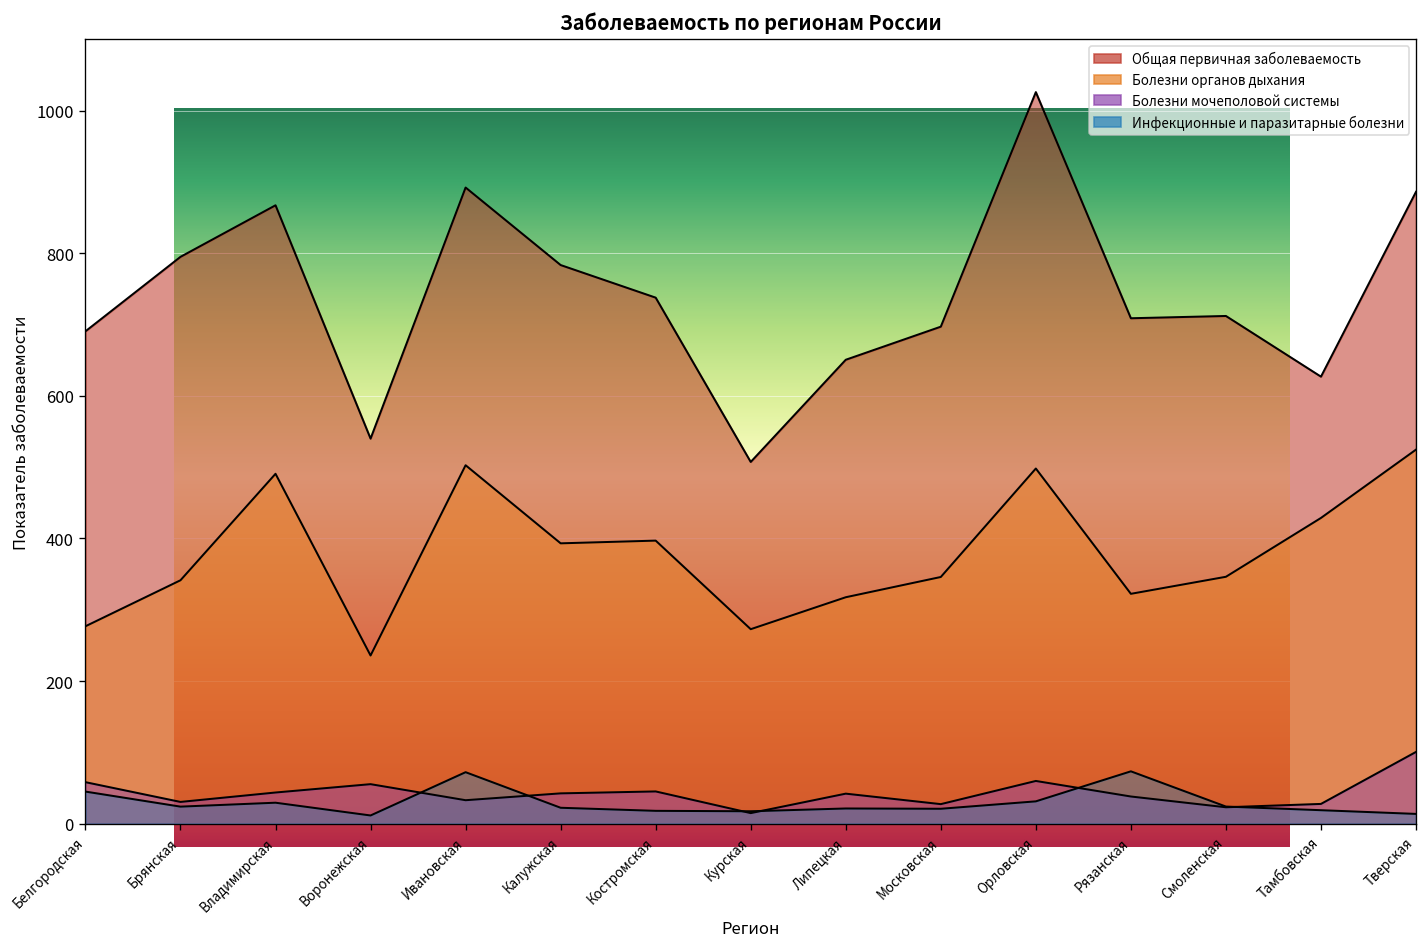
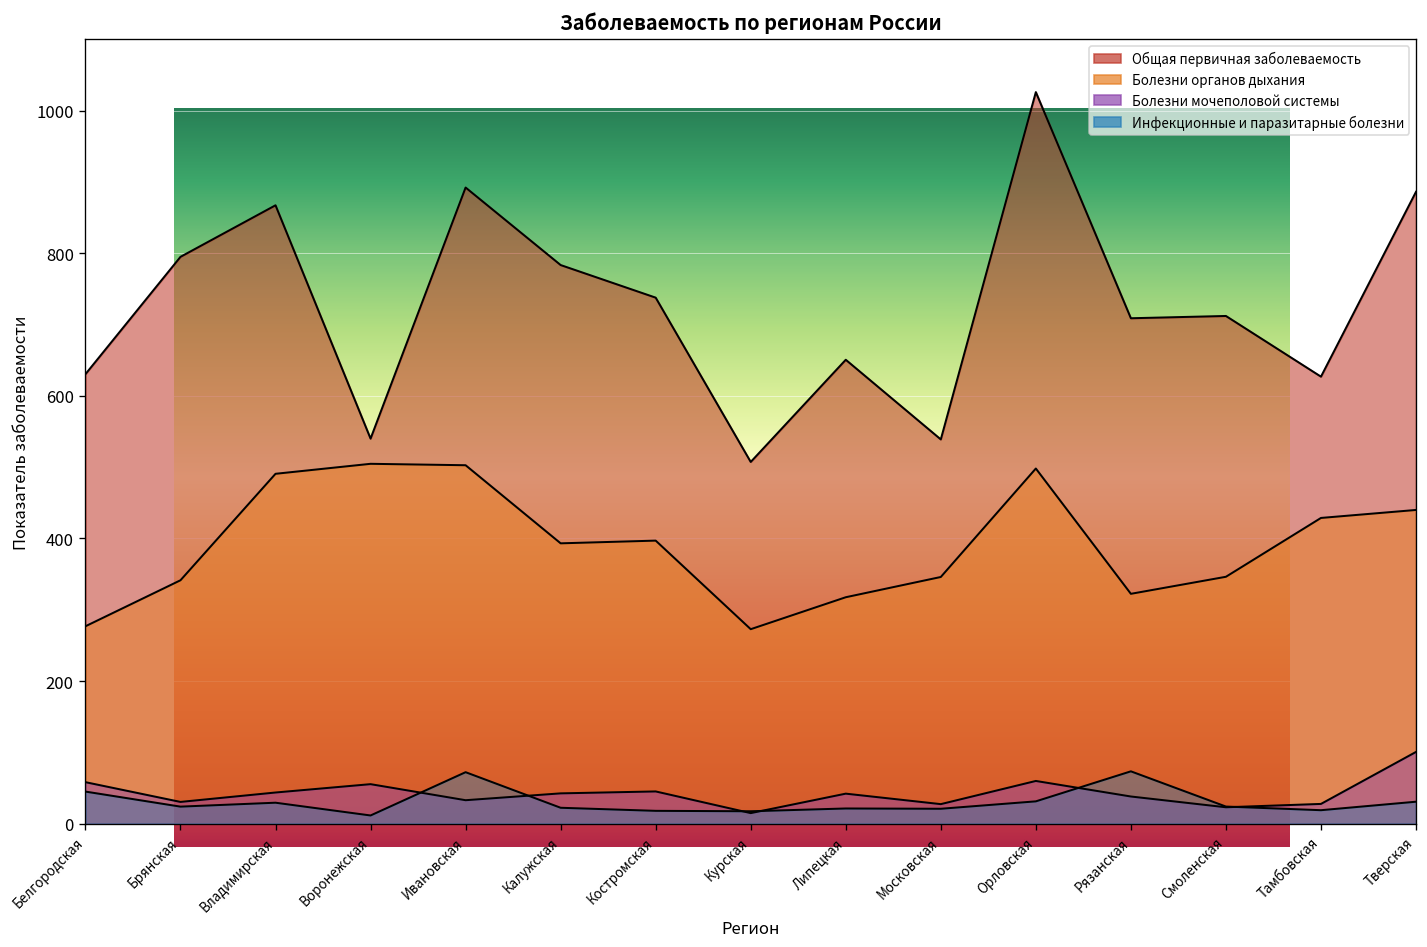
  {
    "Заболеваемость по регионам России": {
      "Общая первичная заболеваемость": {
-       "Белгородская": 690,
+       "Белгородская": 630,
        "Брянская": 790,
        "Владимирская": 870,
        "Воронежская": 540,
        "Ивановская": 890,
        "Калужская": 780,
        "Костромская": 740,
        "Липецкая": 650,
-       "Московская": 700,
+       "Московская": 540,
        "Орловская": 1030,
        "Рязанская": 710,
        "Смоленская": 710,
        "Тамбовская": 630,
        "Тверская": 890
      },
      "Болезни органов дыхания": {
        "Белгородская": 280,
        "Брянская": 340,
        "Владимирская": 490,
-       "Воронежская": 240,
+       "Воронежская": 500,
        "Ивановская": 500,
        "Калужская": 390,
        "Костромская": 400,
        "Липецкая": 320,
        "Московская": 350,
        "Орловская": 500,
        "Рязанская": 320,
        "Смоленская": 350,
        "Тамбовская": 430,
-       "Тверская": 520
+       "Тверская": 440
      },
      "Болезни мочеполовой системы": {
        "Белгородская": 60,
        "Брянская": 30,
        "Владимирская": 40,
        "Воронежская": 60,
        "Ивановская": 30,
        "Калужская": 40,
        "Костромская": 50,
        "Липецкая": 40,
        "Московская": 30,
        "Орловская": 60,
        "Рязанская": 40,
        "Тамбовская": 30,
        "Тверская": 100
      },
      "Инфекционные и паразитарные болезни": {
        "Белгородская": 50,
        "Брянская": 20,
        "Владимирская": 30,
        "Воронежская": 10,
        "Ивановская": 70,
        "Калужская": 20,
        "Костромская": 20,
        "Липецкая": 20,
        "Московская": 20,
        "Орловская": 30,
        "Рязанская": 70,
        "Тамбовская": 20,
-       "Тверская": 10
+       "Тверская": 30
      }
    }
  }
